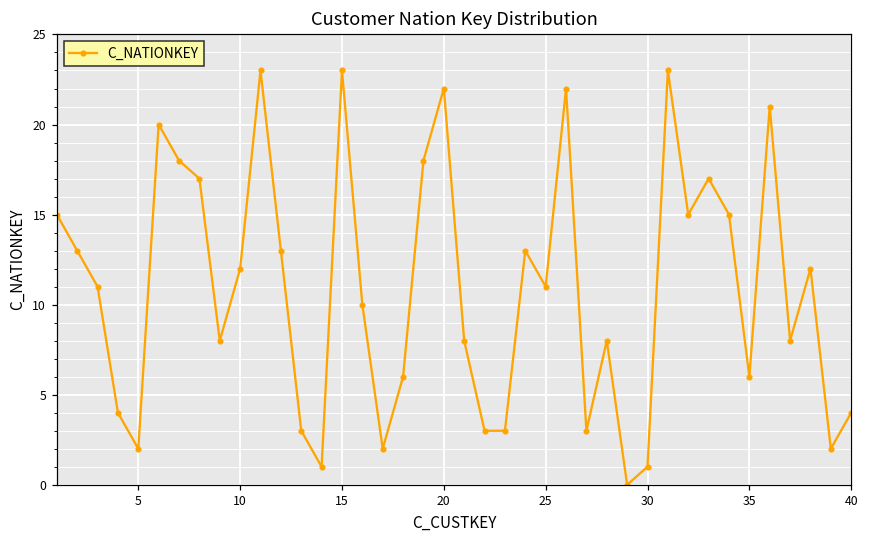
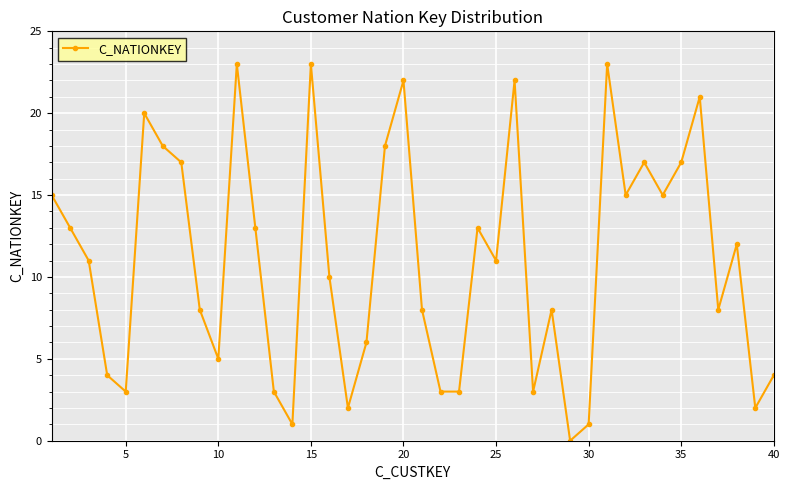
  {
-   "5": 2,
-   "10": 12,
+   "5": 3,
+   "10": 5,
    "15": 23,
    "20": 22,
    "25": 11,
    "30": 1,
-   "35": 6,
+   "35": 17,
    "40": 4
  }
